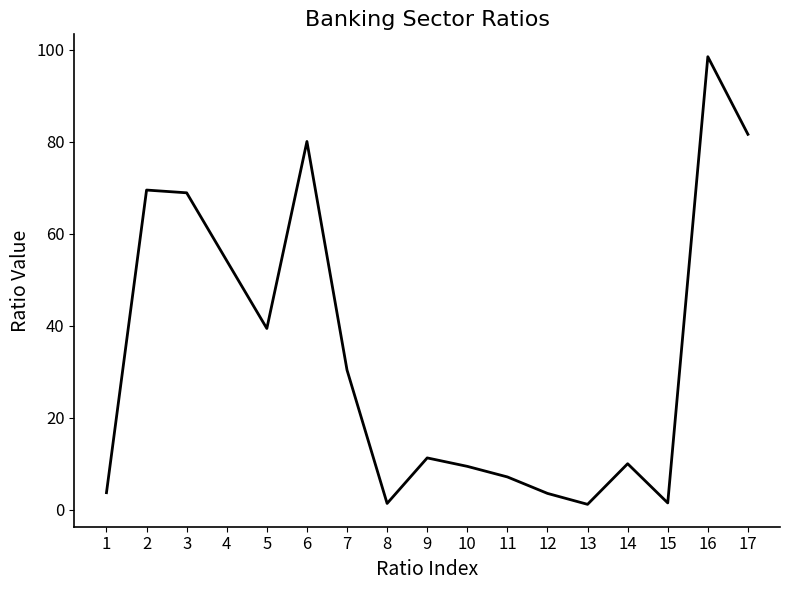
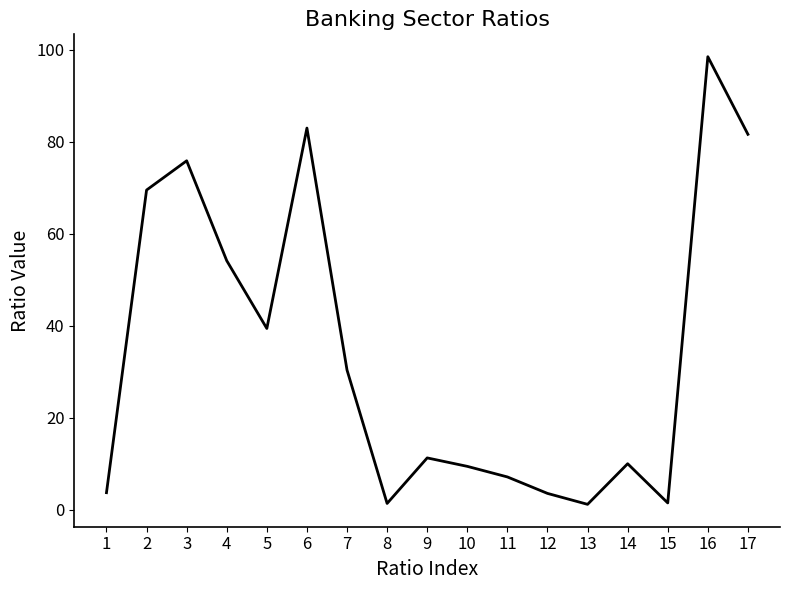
  {
    "1": 4,
    "2": 69,
-   "3": 69,
+   "3": 76,
    "4": 54,
    "5": 39,
-   "6": 80,
+   "6": 83,
    "7": 30,
    "8": 1,
    "9": 11,
    "10": 9,
    "11": 7,
    "12": 4,
    "13": 1,
    "14": 10,
    "15": 1,
    "16": 98,
    "17": 82
  }
